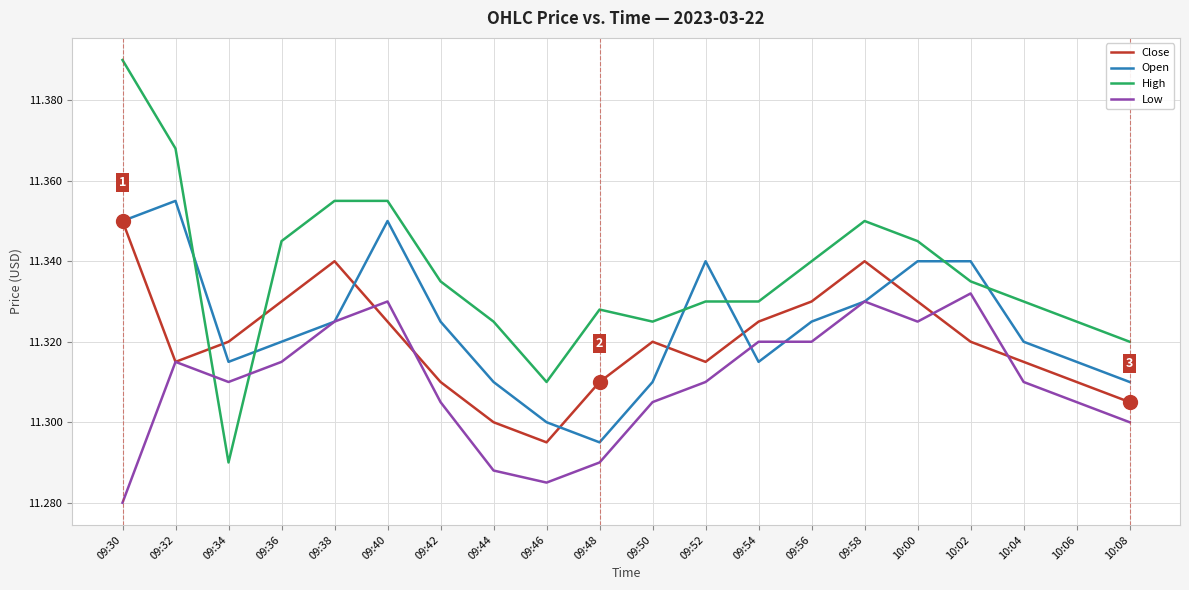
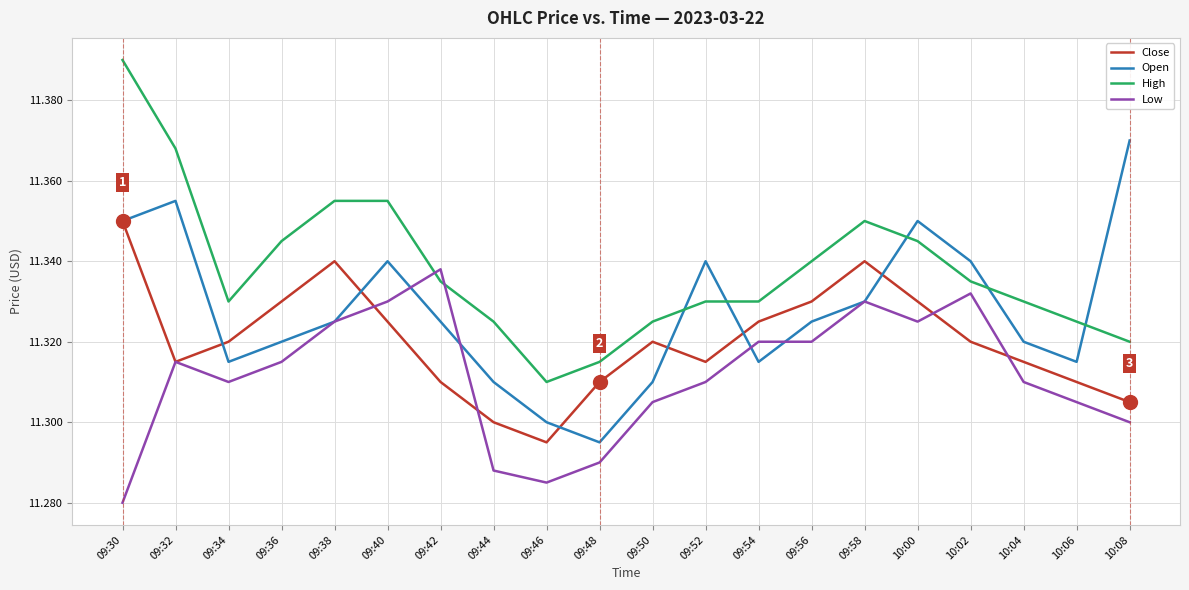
  {
    "Open": {
      "09:32": 11.355,
      "09:34": 11.315,
      "09:36": 11.32,
-     "09:40": 11.35,
+     "09:40": 11.34,
      "09:42": 11.325,
      "09:44": 11.31,
      "09:46": 11.30,
      "09:48": 11.295,
      "09:50": 11.31,
      "09:52": 11.34,
      "09:54": 11.315,
      "09:56": 11.325,
-     "10:00": 11.34,
+     "10:00": 11.35,
      "10:02": 11.34,
      "10:04": 11.32,
      "10:06": 11.315,
-     "10:08": 11.31
+     "10:08": 11.37
    },
    "High": {
      "09:30": 11.390,
      "09:32": 11.368,
-     "09:34": 11.29,
+     "09:34": 11.33,
      "09:36": 11.345,
      "09:38": 11.355,
      "09:40": 11.355,
      "09:42": 11.335,
      "09:44": 11.325,
      "09:46": 11.310,
-     "09:48": 11.328,
+     "09:48": 11.315,
      "09:50": 11.325,
      "09:52": 11.330,
      "09:54": 11.330,
      "09:56": 11.340,
      "09:58": 11.350,
      "10:00": 11.345,
      "10:02": 11.335,
      "10:04": 11.330,
      "10:06": 11.325
    },
    "Low": {
      "09:30": 11.280,
      "09:34": 11.310,
      "09:36": 11.315,
      "09:40": 11.330,
-     "09:42": 11.305,
+     "09:42": 11.338,
      "09:44": 11.288,
      "09:46": 11.285,
      "09:48": 11.290,
      "09:50": 11.305,
      "09:52": 11.310,
      "09:54": 11.320,
      "09:56": 11.320,
      "10:00": 11.325,
      "10:02": 11.332,
      "10:04": 11.310,
      "10:06": 11.305,
      "10:08": 11.300
    }
  }
